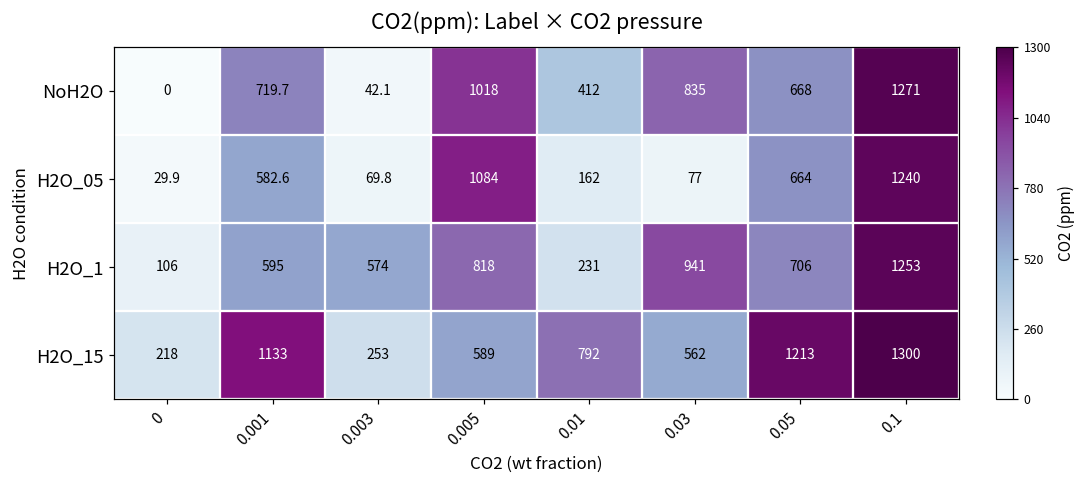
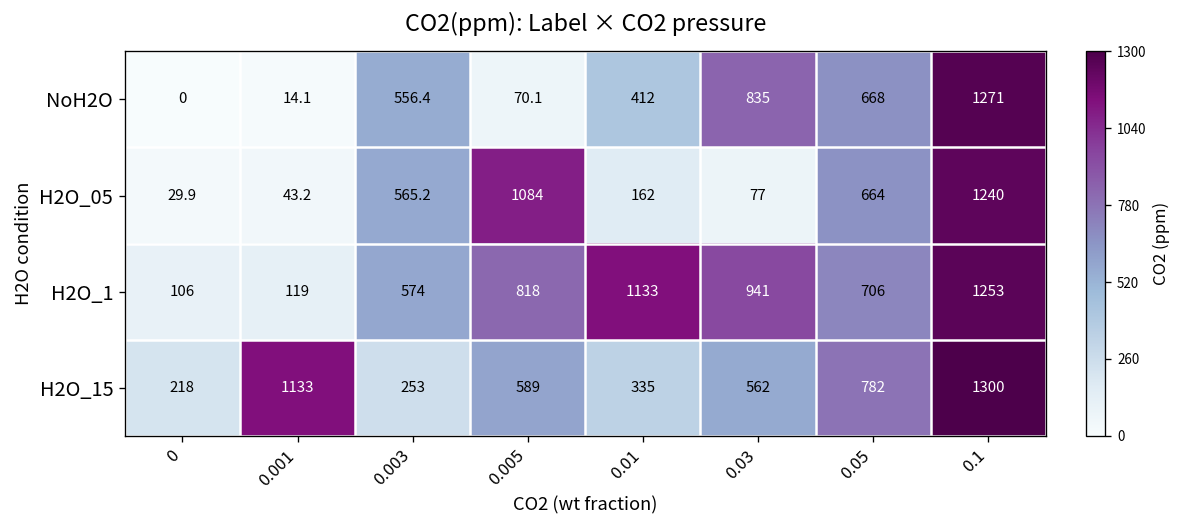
  {
    "NoH2O": {
      "0": 0,
-     "0.001": 719.7,
-     "0.003": 42.1,
-     "0.005": 1018,
+     "0.001": 14.1,
+     "0.003": 556.4,
+     "0.005": 70.1,
      "0.01": 412,
      "0.03": 835,
      "0.05": 668,
      "0.1": 1271
    },
    "H2O_05": {
      "0": 29.9,
-     "0.001": 582.6,
-     "0.003": 69.8,
+     "0.001": 43.2,
+     "0.003": 565.2,
      "0.005": 1084,
      "0.01": 162,
      "0.03": 77,
      "0.05": 664,
      "0.1": 1240
    },
    "H2O_1": {
      "0": 106,
-     "0.001": 595,
+     "0.001": 119,
      "0.003": 574,
      "0.005": 818,
-     "0.01": 231,
+     "0.01": 1133,
      "0.03": 941,
      "0.05": 706,
      "0.1": 1253
    },
    "H2O_15": {
      "0": 218,
      "0.001": 1133,
      "0.003": 253,
      "0.005": 589,
-     "0.01": 792,
+     "0.01": 335,
      "0.03": 562,
-     "0.05": 1213,
+     "0.05": 782,
      "0.1": 1300
    }
  }
